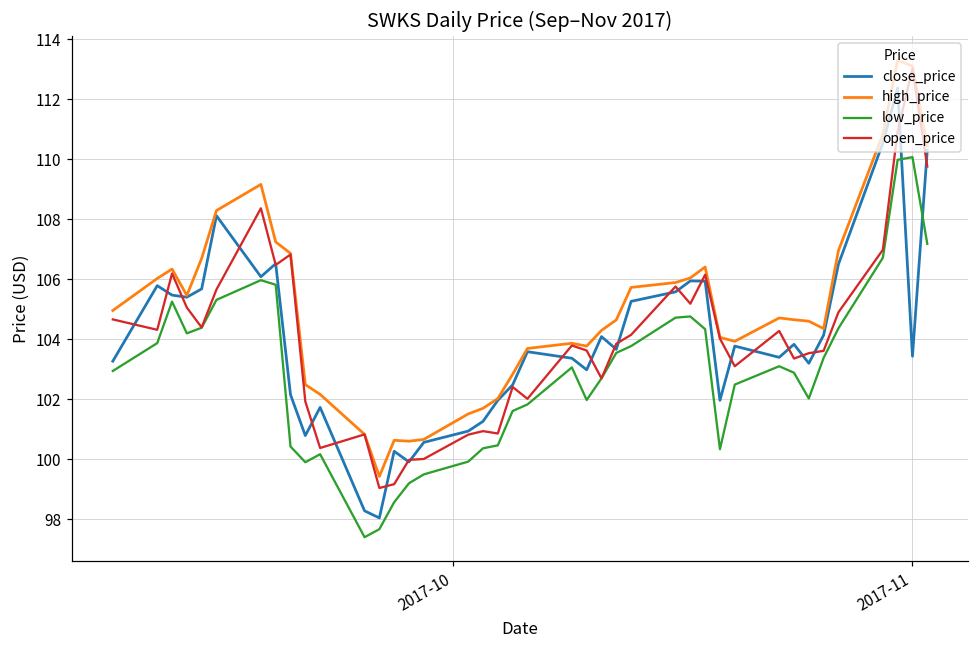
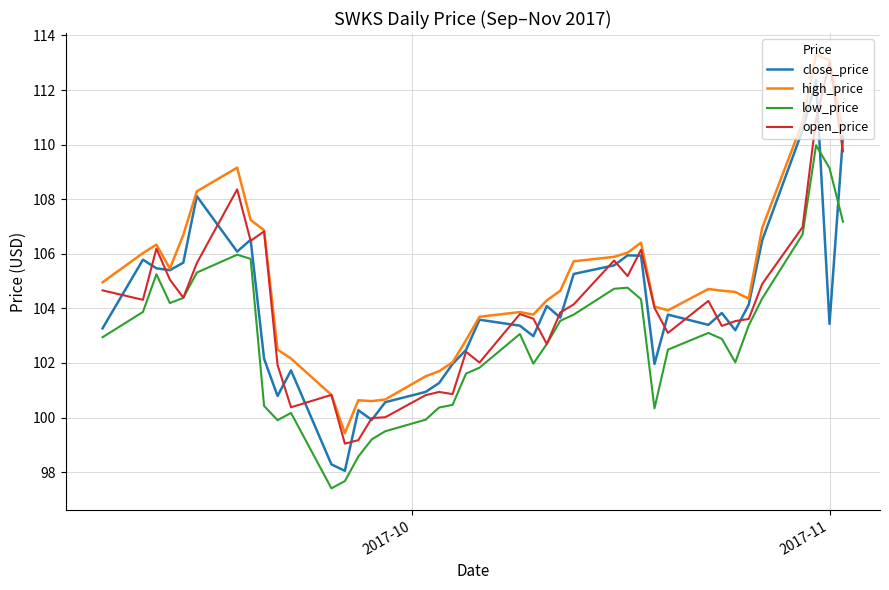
  {
    "close_price": {
      "2017-11": 103.4
    },
    "low_price": {
-     "2017-11": 110.1
+     "2017-11": 109.1
    }
  }
